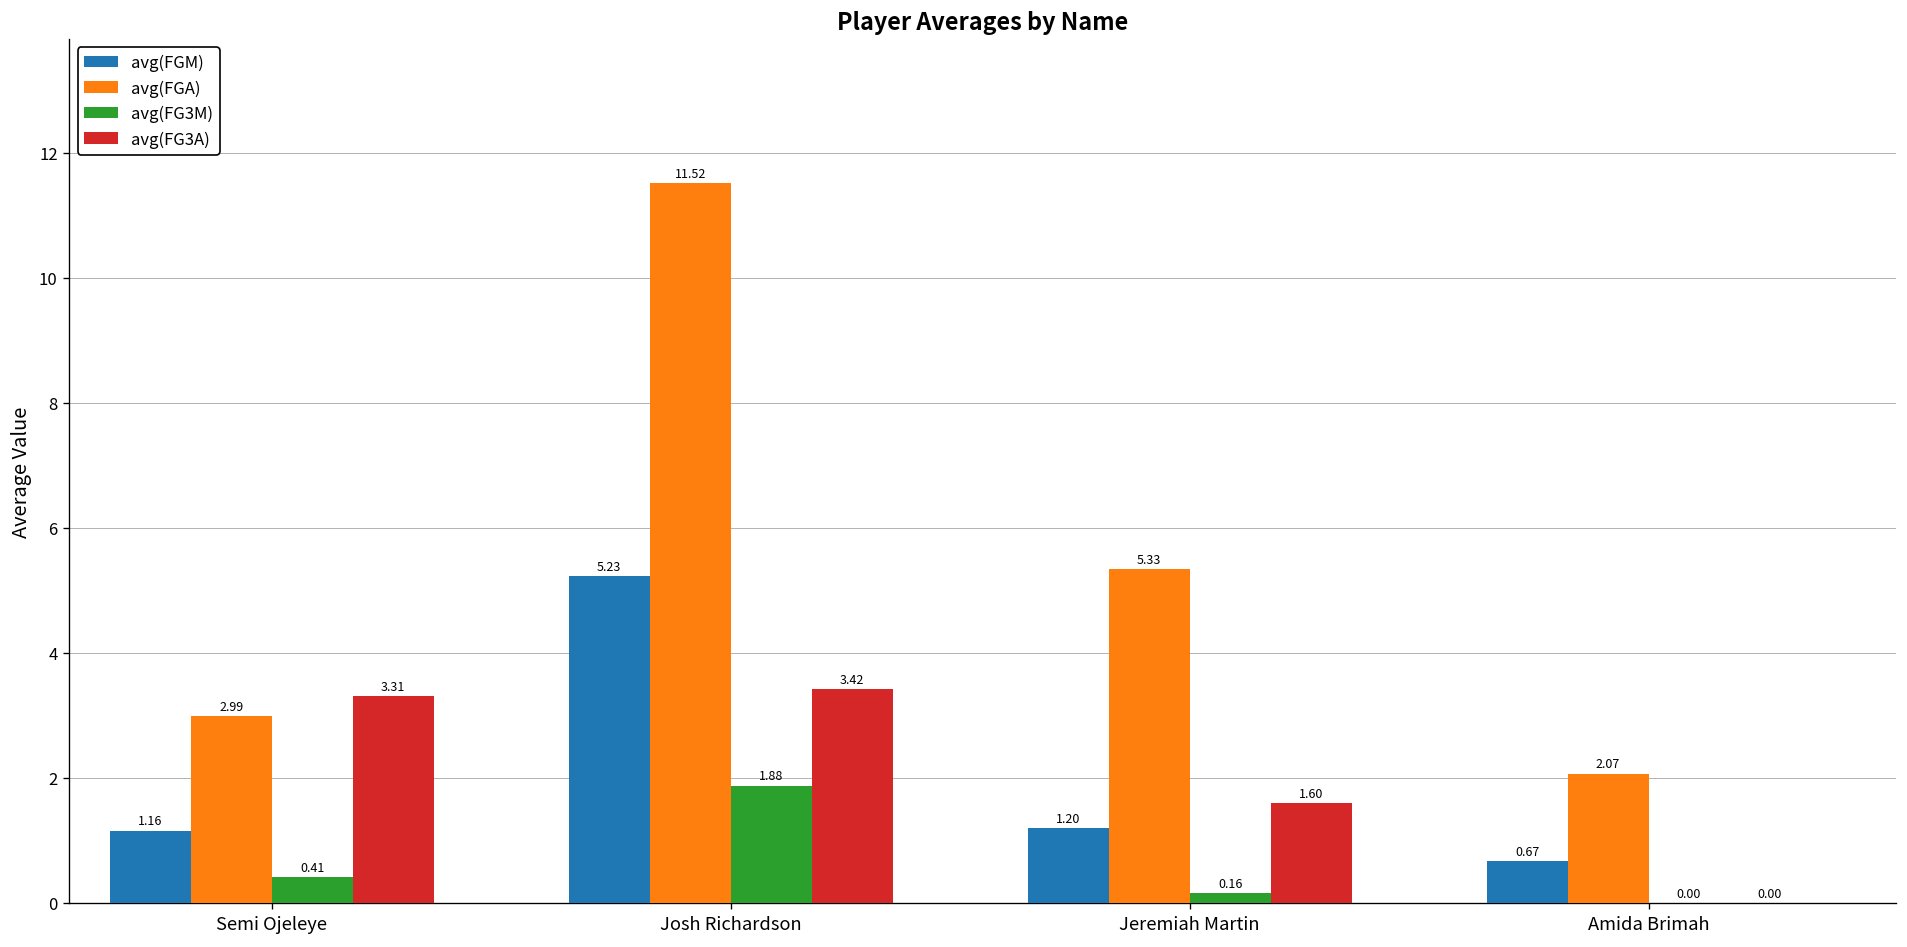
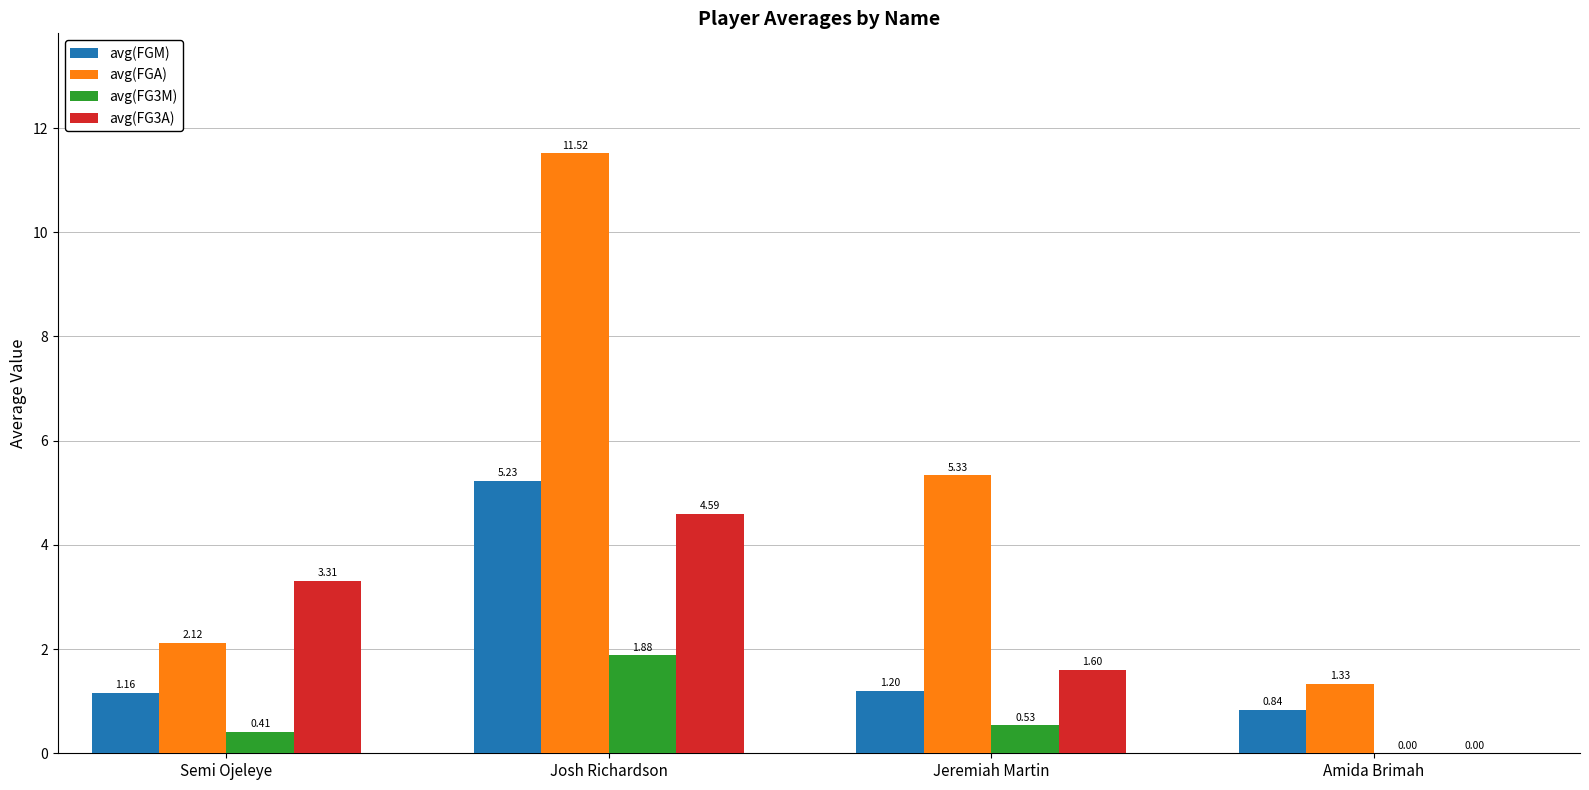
  {
    "avg(FGM)": {
      "Semi Ojeleye": 1.16,
      "Josh Richardson": 5.23,
      "Jeremiah Martin": 1.20,
-     "Amida Brimah": 0.67
+     "Amida Brimah": 0.84
    },
    "avg(FGA)": {
-     "Semi Ojeleye": 2.99,
+     "Semi Ojeleye": 2.12,
      "Josh Richardson": 11.52,
      "Jeremiah Martin": 5.33,
-     "Amida Brimah": 2.07
+     "Amida Brimah": 1.33
    },
    "avg(FG3M)": {
      "Semi Ojeleye": 0.41,
      "Josh Richardson": 1.88,
-     "Jeremiah Martin": 0.16,
+     "Jeremiah Martin": 0.53,
      "Amida Brimah": 0.00
    },
    "avg(FG3A)": {
      "Semi Ojeleye": 3.31,
-     "Josh Richardson": 3.42,
+     "Josh Richardson": 4.59,
      "Jeremiah Martin": 1.60,
      "Amida Brimah": 0.00
    }
  }
